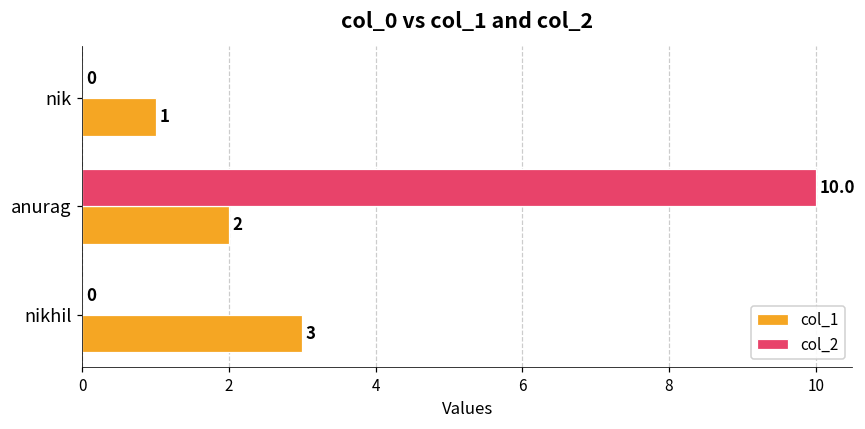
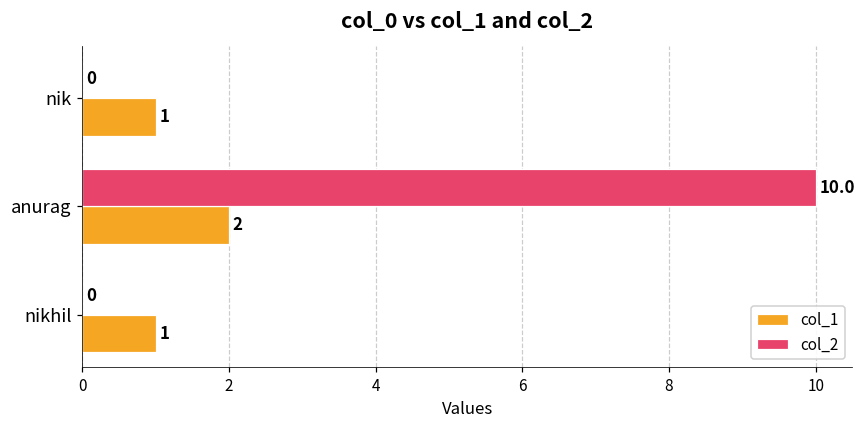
  {
    "col_1": {
      "nik": 1,
      "anurag": 2,
-     "nikhil": 3
+     "nikhil": 1
    },
    "col_2": {
      "nik": 0,
      "anurag": 10.0,
      "nikhil": 0
    }
  }
